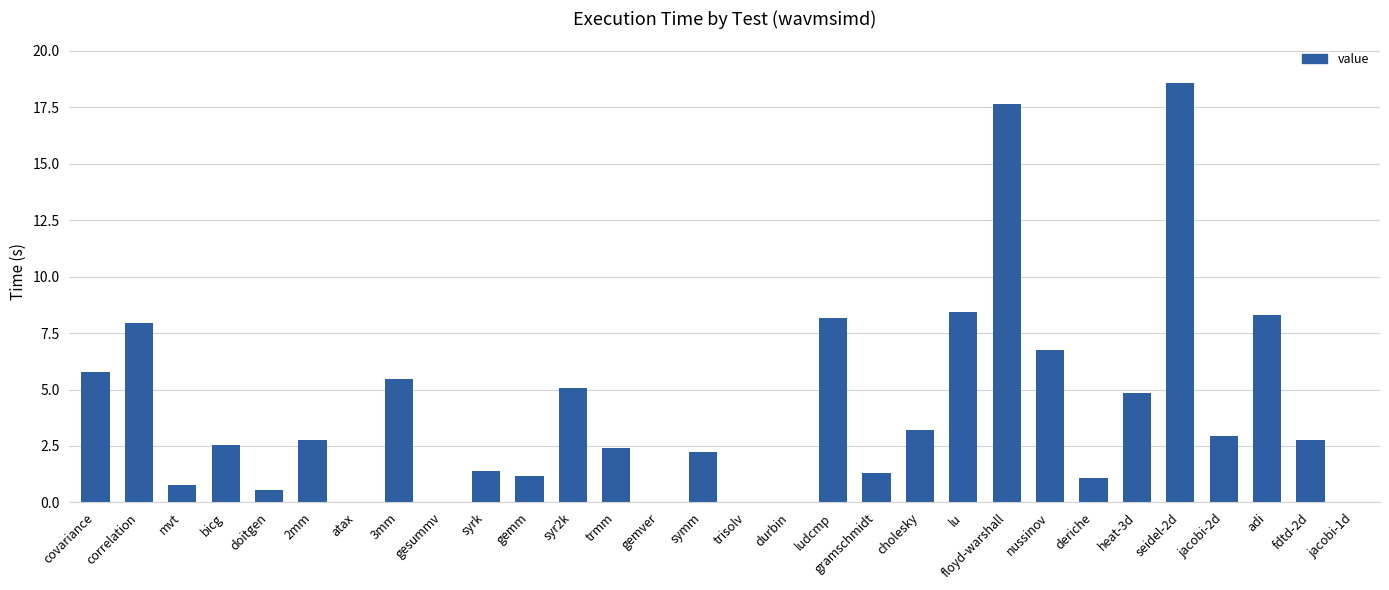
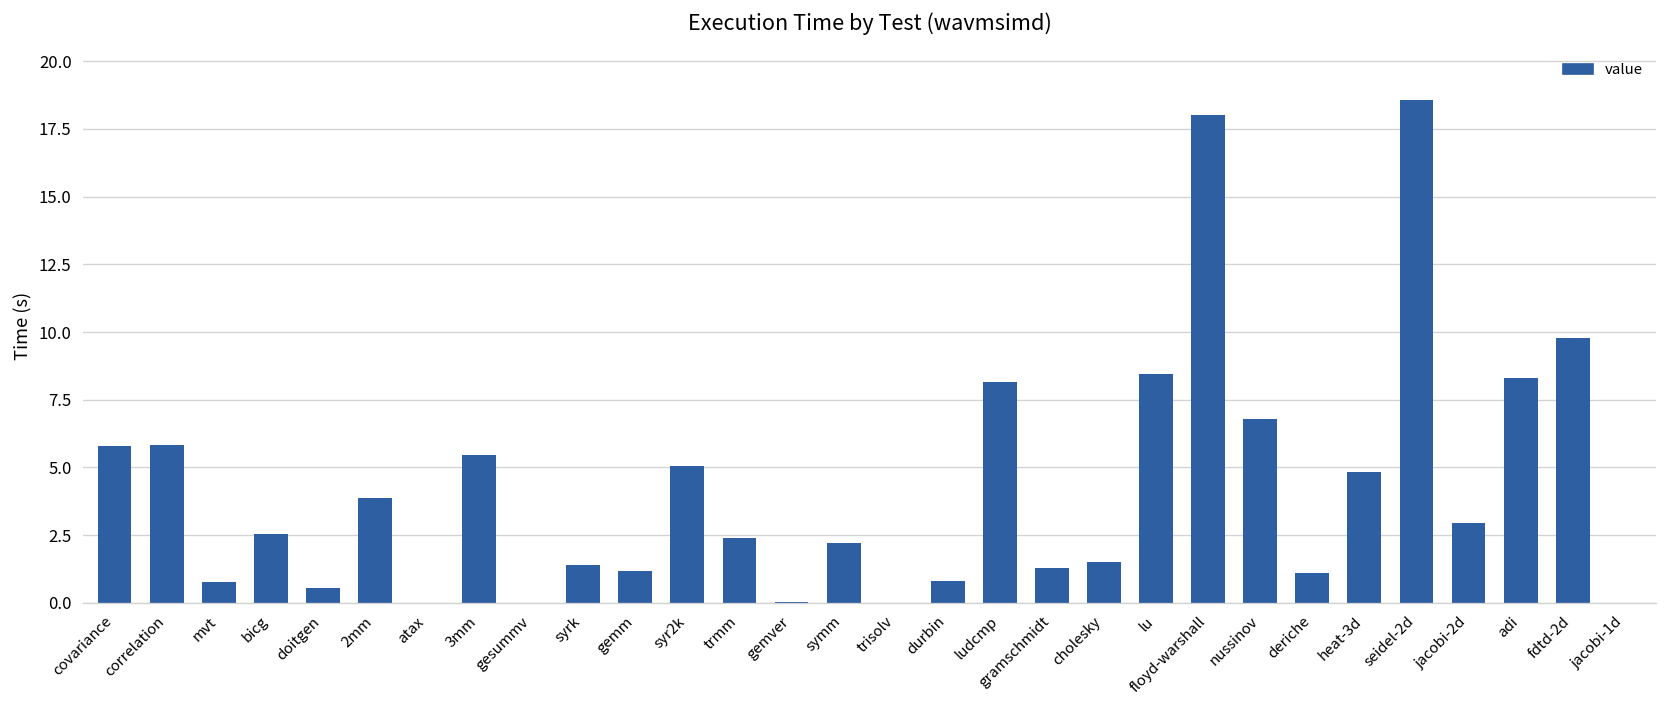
  {
    "covariance": 5.8,
-   "correlation": 7.9,
+   "correlation": 5.8,
    "mvt": 0.8,
    "bicg": 2.5,
    "doitgen": 0.5,
-   "2mm": 2.8,
+   "2mm": 3.9,
    "3mm": 5.5,
    "syrk": 1.4,
    "gemm": 1.2,
    "syr2k": 5.1,
    "trmm": 2.4,
    "symm": 2.2,
-   "durbin": 0.0,
+   "durbin": 0.8,
    "ludcmp": 8.2,
    "gramschmidt": 1.3,
-   "cholesky": 3.2,
+   "cholesky": 1.5,
    "lu": 8.4,
-   "floyd-warshall": 17.7,
+   "floyd-warshall": 18.0,
    "nussinov": 6.8,
    "deriche": 1.1,
    "heat-3d": 4.8,
    "seidel-2d": 18.6,
    "jacobi-2d": 3.0,
    "adi": 8.3,
-   "fdtd-2d": 2.8
+   "fdtd-2d": 9.8
  }
